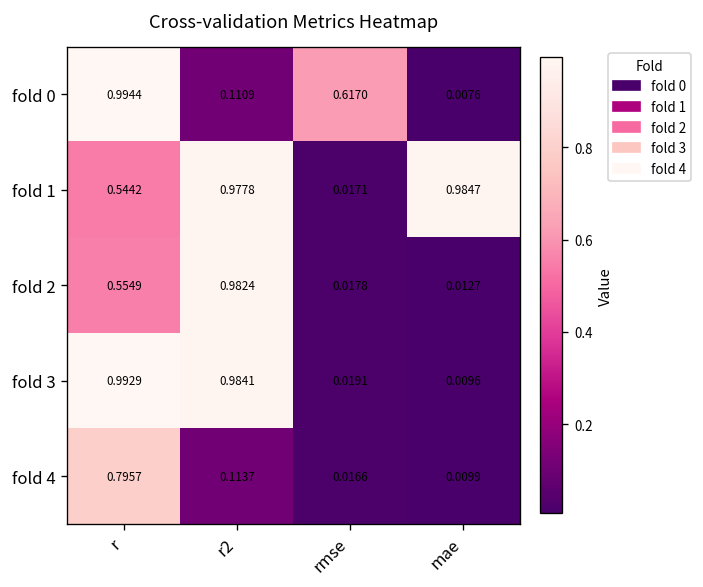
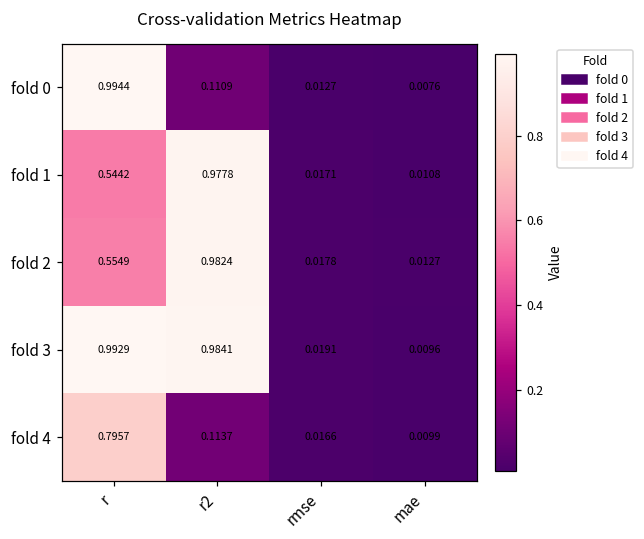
  {
    "fold 0": {
      "r": 0.9944,
      "r2": 0.1109,
-     "rmse": 0.6170,
+     "rmse": 0.0127,
      "mae": 0.0076
    },
    "fold 1": {
      "r": 0.5442,
      "r2": 0.9778,
      "rmse": 0.0171,
-     "mae": 0.9847
+     "mae": 0.0108
    },
    "fold 2": {
      "r": 0.5549,
      "r2": 0.9824,
      "rmse": 0.0178,
      "mae": 0.0127
    },
    "fold 3": {
      "r": 0.9929,
      "r2": 0.9841,
      "rmse": 0.0191,
      "mae": 0.0096
    },
    "fold 4": {
      "r": 0.7957,
      "r2": 0.1137,
      "rmse": 0.0166,
      "mae": 0.0099
    }
  }
